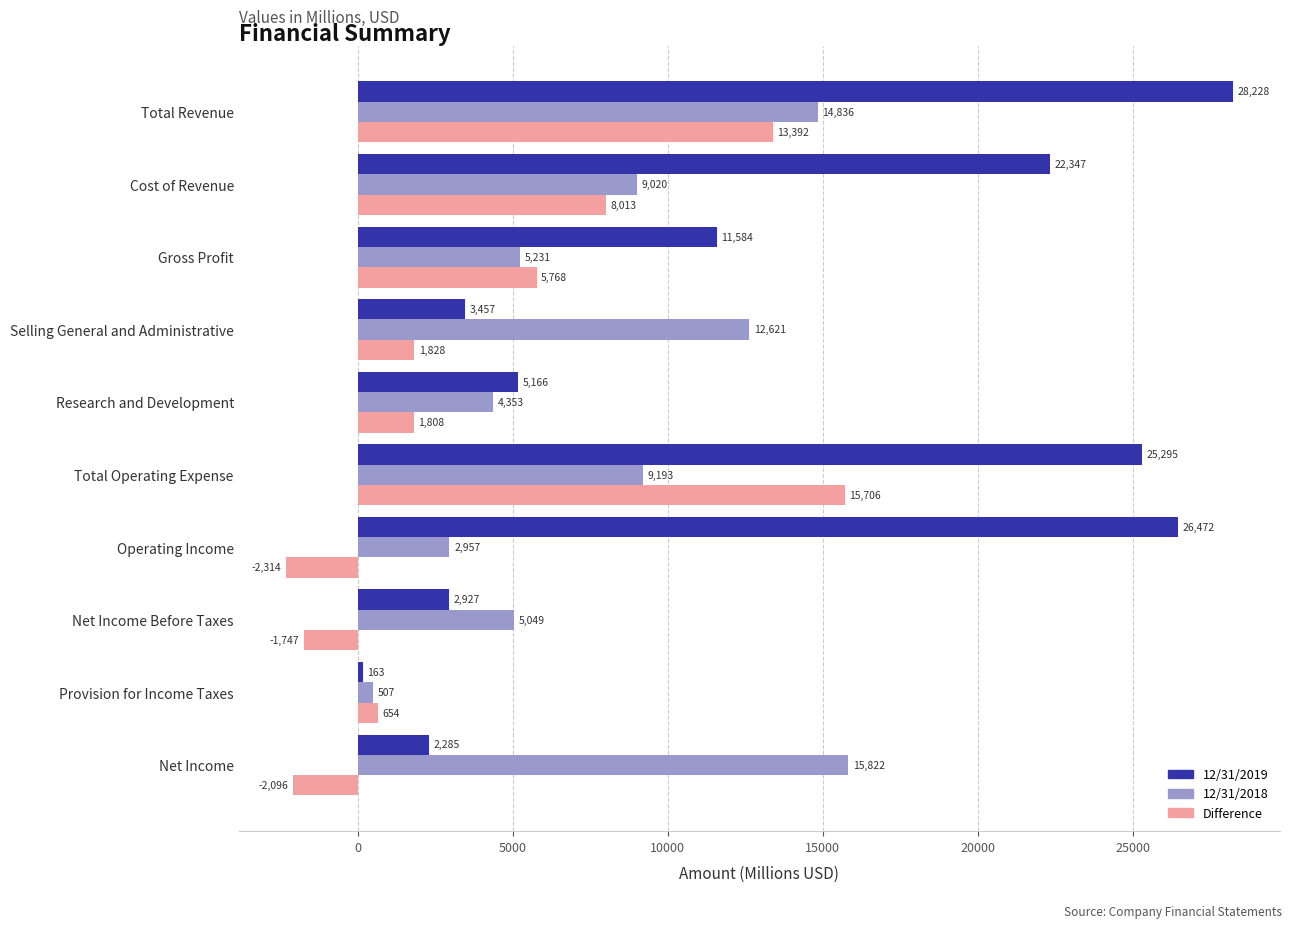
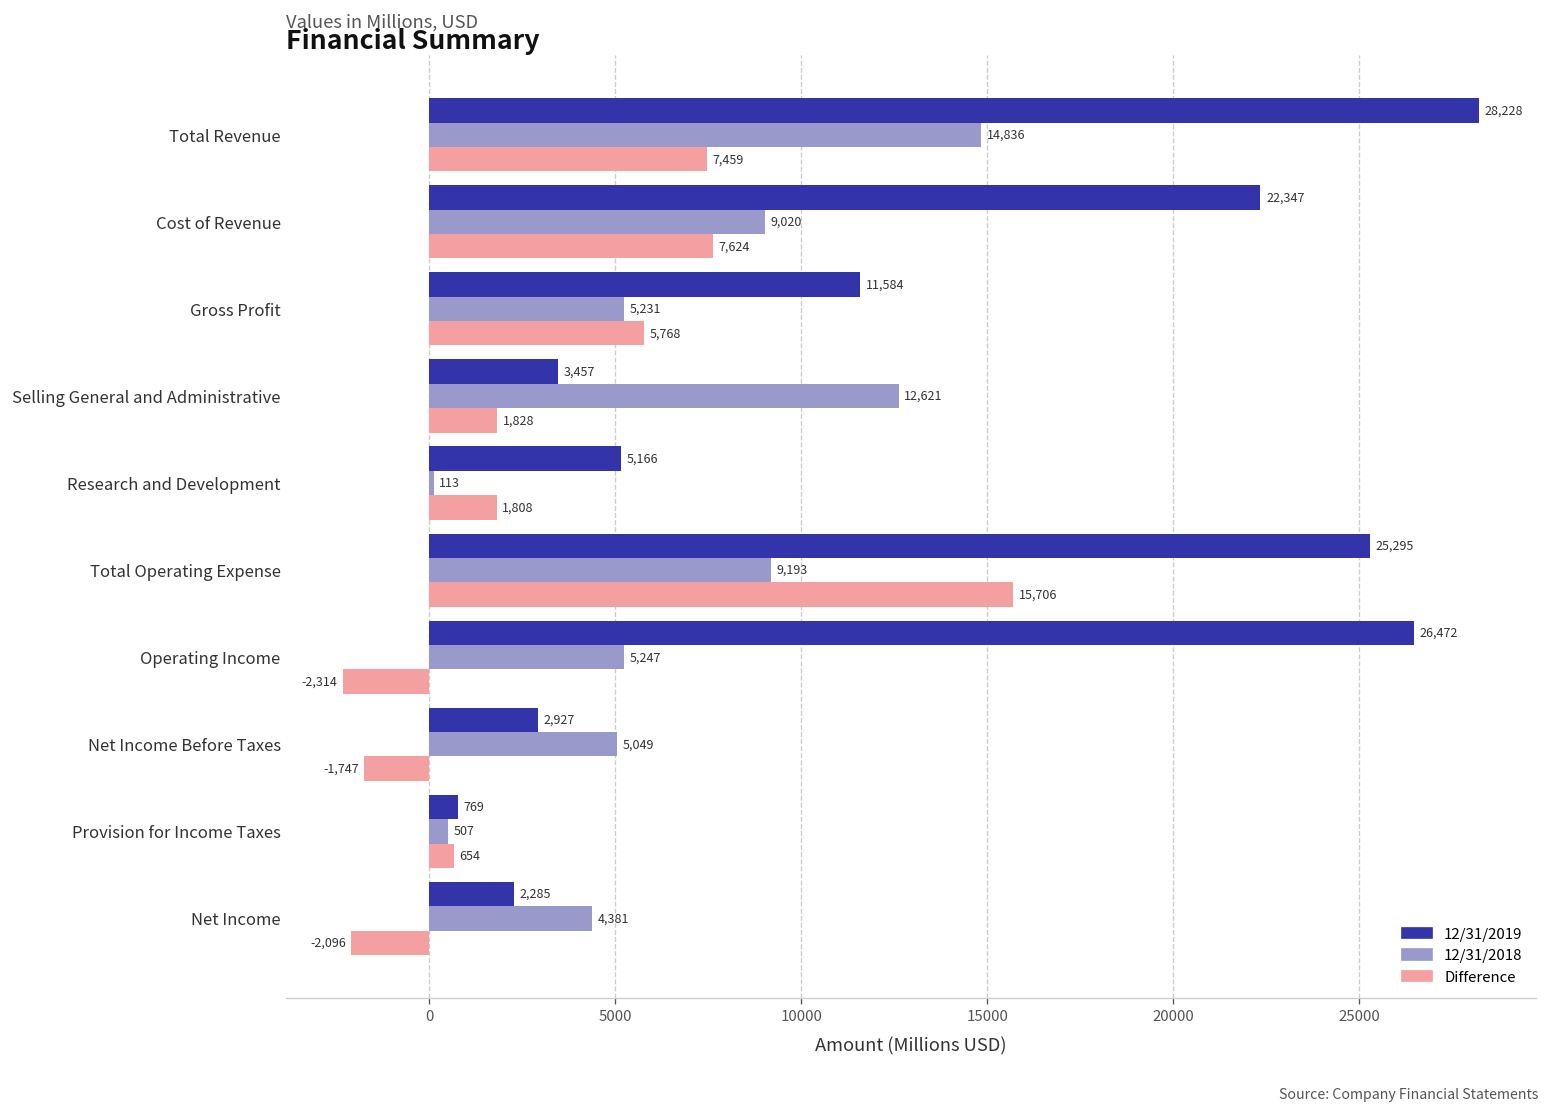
  {
    "12/31/2019": {
      "Total Revenue": "28,228",
      "Cost of Revenue": "22,347",
      "Gross Profit": "11,584",
      "Selling General and Administrative": "3,457",
      "Research and Development": "5,166",
      "Total Operating Expense": "25,295",
      "Operating Income": "26,472",
      "Net Income Before Taxes": "2,927",
-     "Provision for Income Taxes": "163",
+     "Provision for Income Taxes": "769",
      "Net Income": "2,285"
    },
    "12/31/2018": {
      "Total Revenue": "14,836",
      "Cost of Revenue": "9,020",
      "Gross Profit": "5,231",
      "Selling General and Administrative": "12,621",
-     "Research and Development": "4,353",
+     "Research and Development": "113",
      "Total Operating Expense": "9,193",
-     "Operating Income": "2,957",
+     "Operating Income": "5,247",
      "Net Income Before Taxes": "5,049",
      "Provision for Income Taxes": "507",
-     "Net Income": "15,822"
+     "Net Income": "4,381"
    },
    "Difference": {
-     "Total Revenue": "13,392",
-     "Cost of Revenue": "8,013",
+     "Total Revenue": "7,459",
+     "Cost of Revenue": "7,624",
      "Gross Profit": "5,768",
      "Selling General and Administrative": "1,828",
      "Research and Development": "1,808",
      "Total Operating Expense": "15,706",
      "Operating Income": "-2,314",
      "Net Income Before Taxes": "-1,747",
      "Provision for Income Taxes": "654",
      "Net Income": "-2,096"
    }
  }
